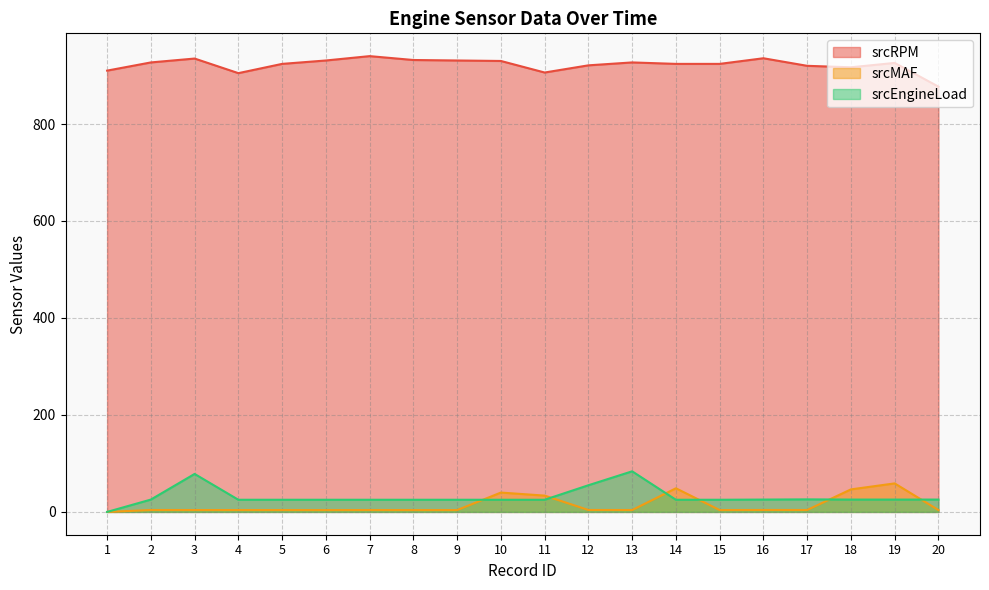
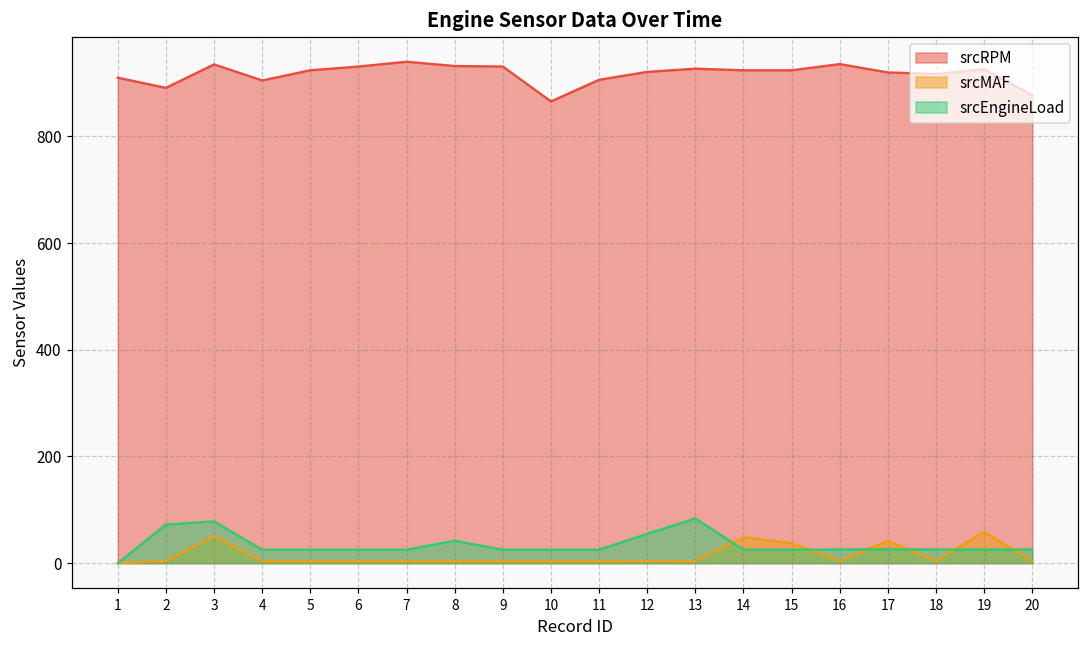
  {
    "srcRPM": {
      "1": 910,
-     "2": 930,
+     "2": 890,
      "3": 940,
      "4": 900,
      "5": 920,
      "6": 930,
      "7": 940,
      "8": 930,
      "9": 930,
-     "10": 930,
+     "10": 870,
      "11": 910,
      "12": 920,
      "13": 930,
      "14": 920,
      "15": 920,
      "16": 940,
      "17": 920
    },
    "srcMAF": {
      "2": 0,
-     "3": 0,
+     "3": 50,
      "4": 0,
      "5": 0,
      "6": 0,
      "7": 0,
      "8": 0,
      "9": 0,
-     "10": 40,
-     "11": 30,
+     "10": 0,
+     "11": 0,
      "12": 0,
      "13": 0,
      "14": 50,
-     "15": 0,
+     "15": 40,
      "16": 0,
-     "17": 0,
-     "18": 50,
+     "17": 40,
+     "18": 0,
      "19": 60,
      "20": 0
    },
    "srcEngineLoad": {
-     "2": 30,
+     "2": 70,
      "3": 80,
      "4": 30,
      "5": 30,
      "6": 30,
      "7": 30,
-     "8": 30,
+     "8": 40,
      "9": 30,
      "10": 30,
      "11": 30,
      "12": 60,
      "13": 80,
      "14": 30,
      "15": 30,
      "16": 30,
      "17": 30,
      "18": 30,
      "19": 30,
      "20": 30
    }
  }
